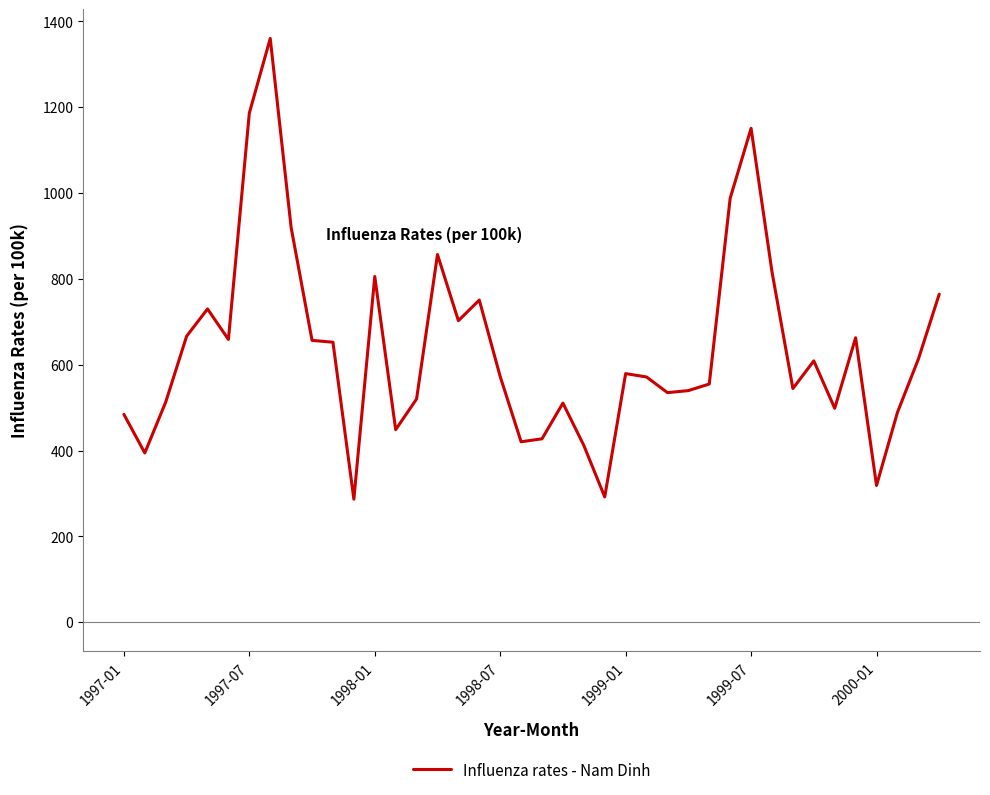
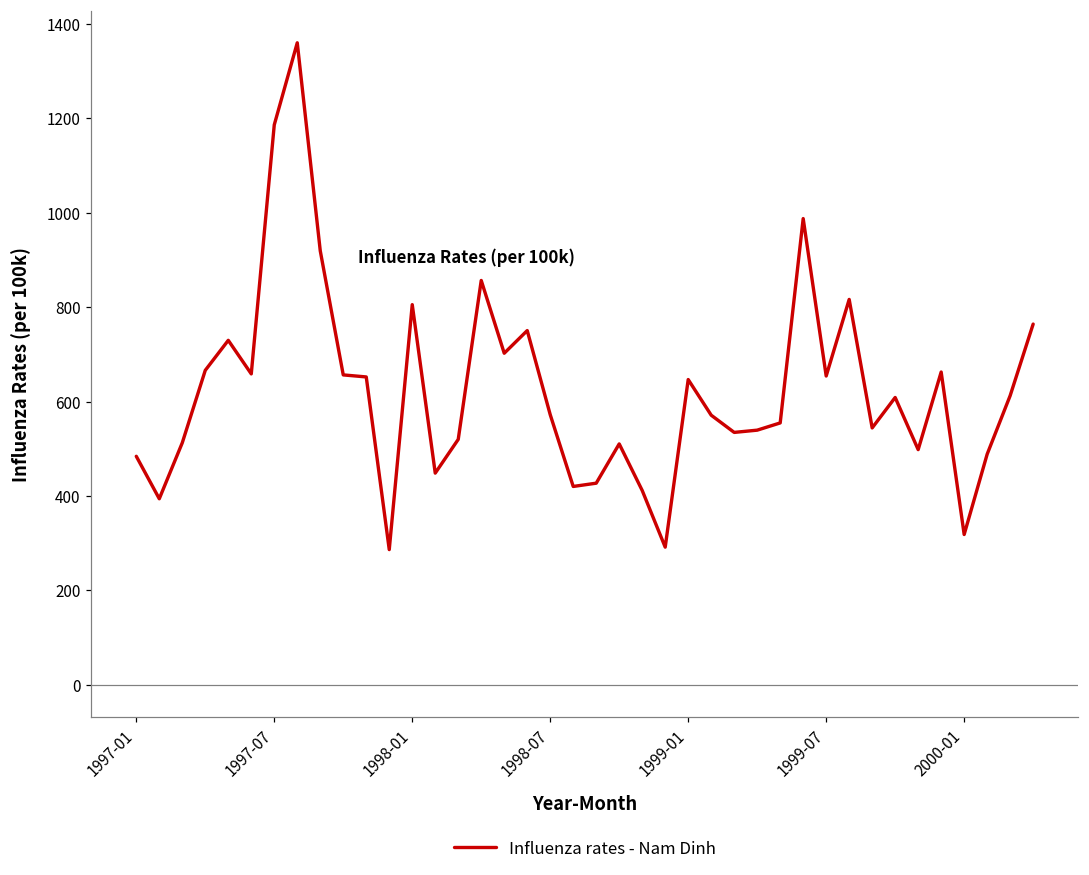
  {
    "1997-01": 480,
    "1997-07": 1190,
    "1998-01": 810,
    "1998-07": 570,
-   "1999-01": 580,
-   "1999-07": 1150,
+   "1999-01": 650,
+   "1999-07": 650,
    "2000-01": 320
  }
